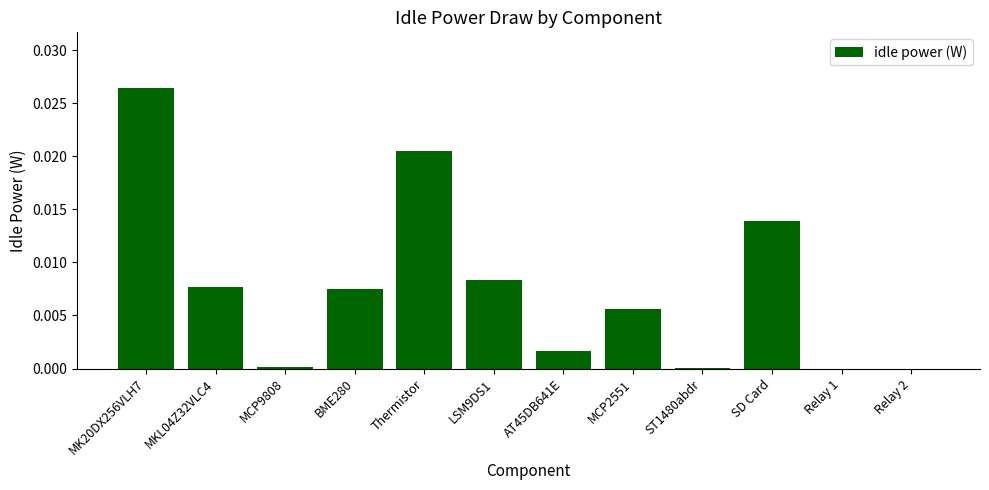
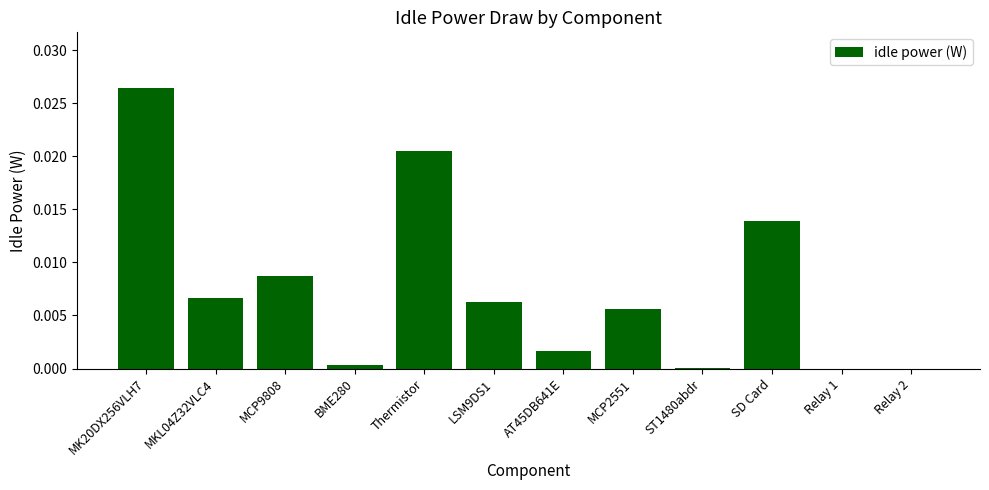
  {
    "MK20DX256VLH7": 0.0264,
-   "MKL04Z32VLC4": 0.0077,
-   "MCP9808": 0.0002,
-   "BME280": 0.0075,
+   "MKL04Z32VLC4": 0.0066,
+   "MCP9808": 0.0087,
+   "BME280": 0.0003,
    "Thermistor": 0.0205,
-   "LSM9DS1": 0.0084,
+   "LSM9DS1": 0.0063,
    "AT45DB641E": 0.0016,
    "MCP2551": 0.0056,
    "SD Card": 0.0139,
    "Relay 1": 0.0000,
    "Relay 2": 0.0000
  }
